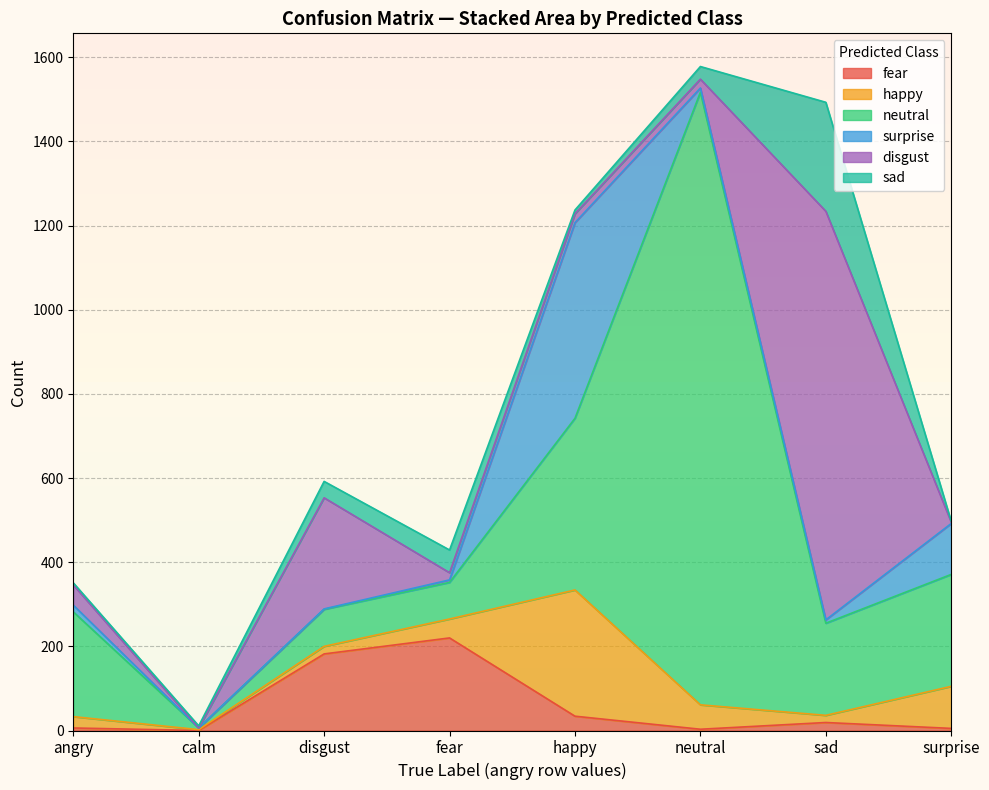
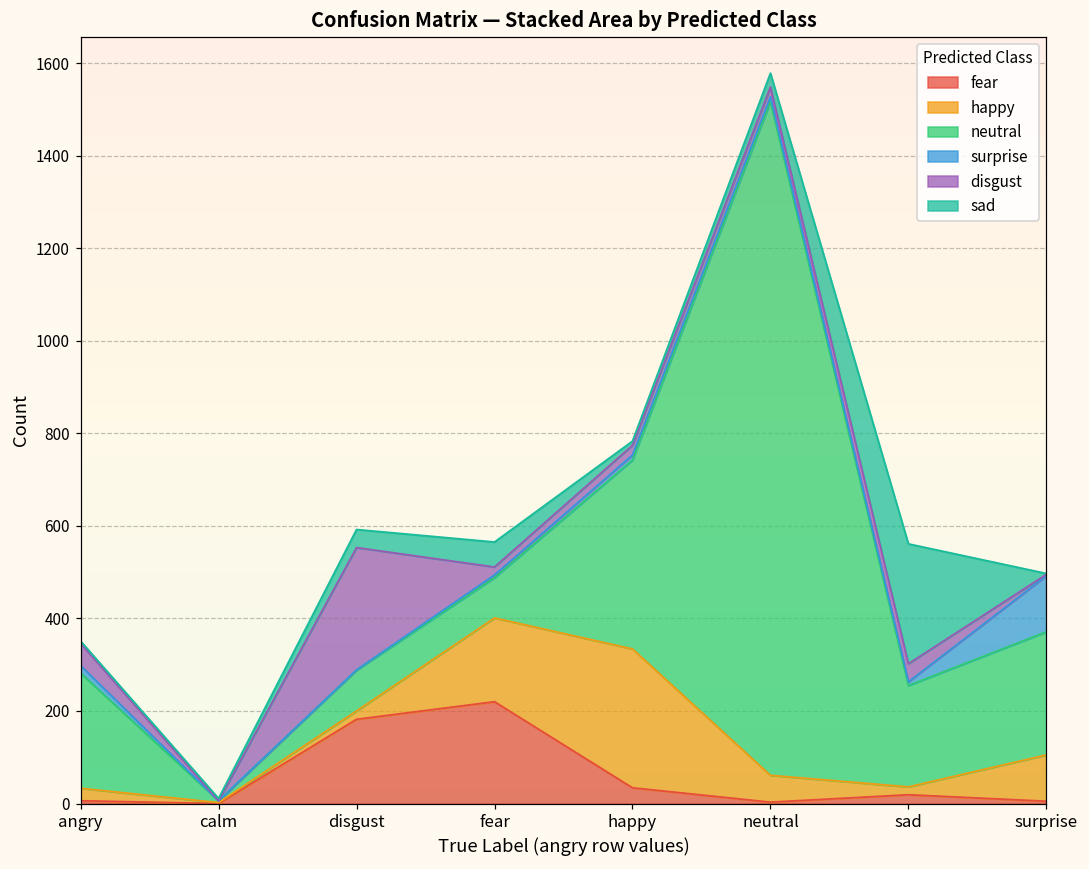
  {
    "fear": {
      "angry": 10,
      "disgust": 180,
      "fear": 220,
      "happy": 30,
      "neutral": 0,
      "sad": 20,
      "surprise": 10
    },
    "happy": {
      "angry": 30,
      "disgust": 20,
-     "fear": 50,
+     "fear": 180,
      "happy": 300,
      "neutral": 60,
      "sad": 20,
      "surprise": 100
    },
    "surprise": {
      "angry": 20,
-     "happy": 470,
+     "happy": 10,
      "neutral": 10,
      "sad": 10
    },
    "disgust": {
      "disgust": 260,
      "fear": 20,
      "happy": 20,
      "neutral": 20,
-     "sad": 970
+     "sad": 40
    }
  }
